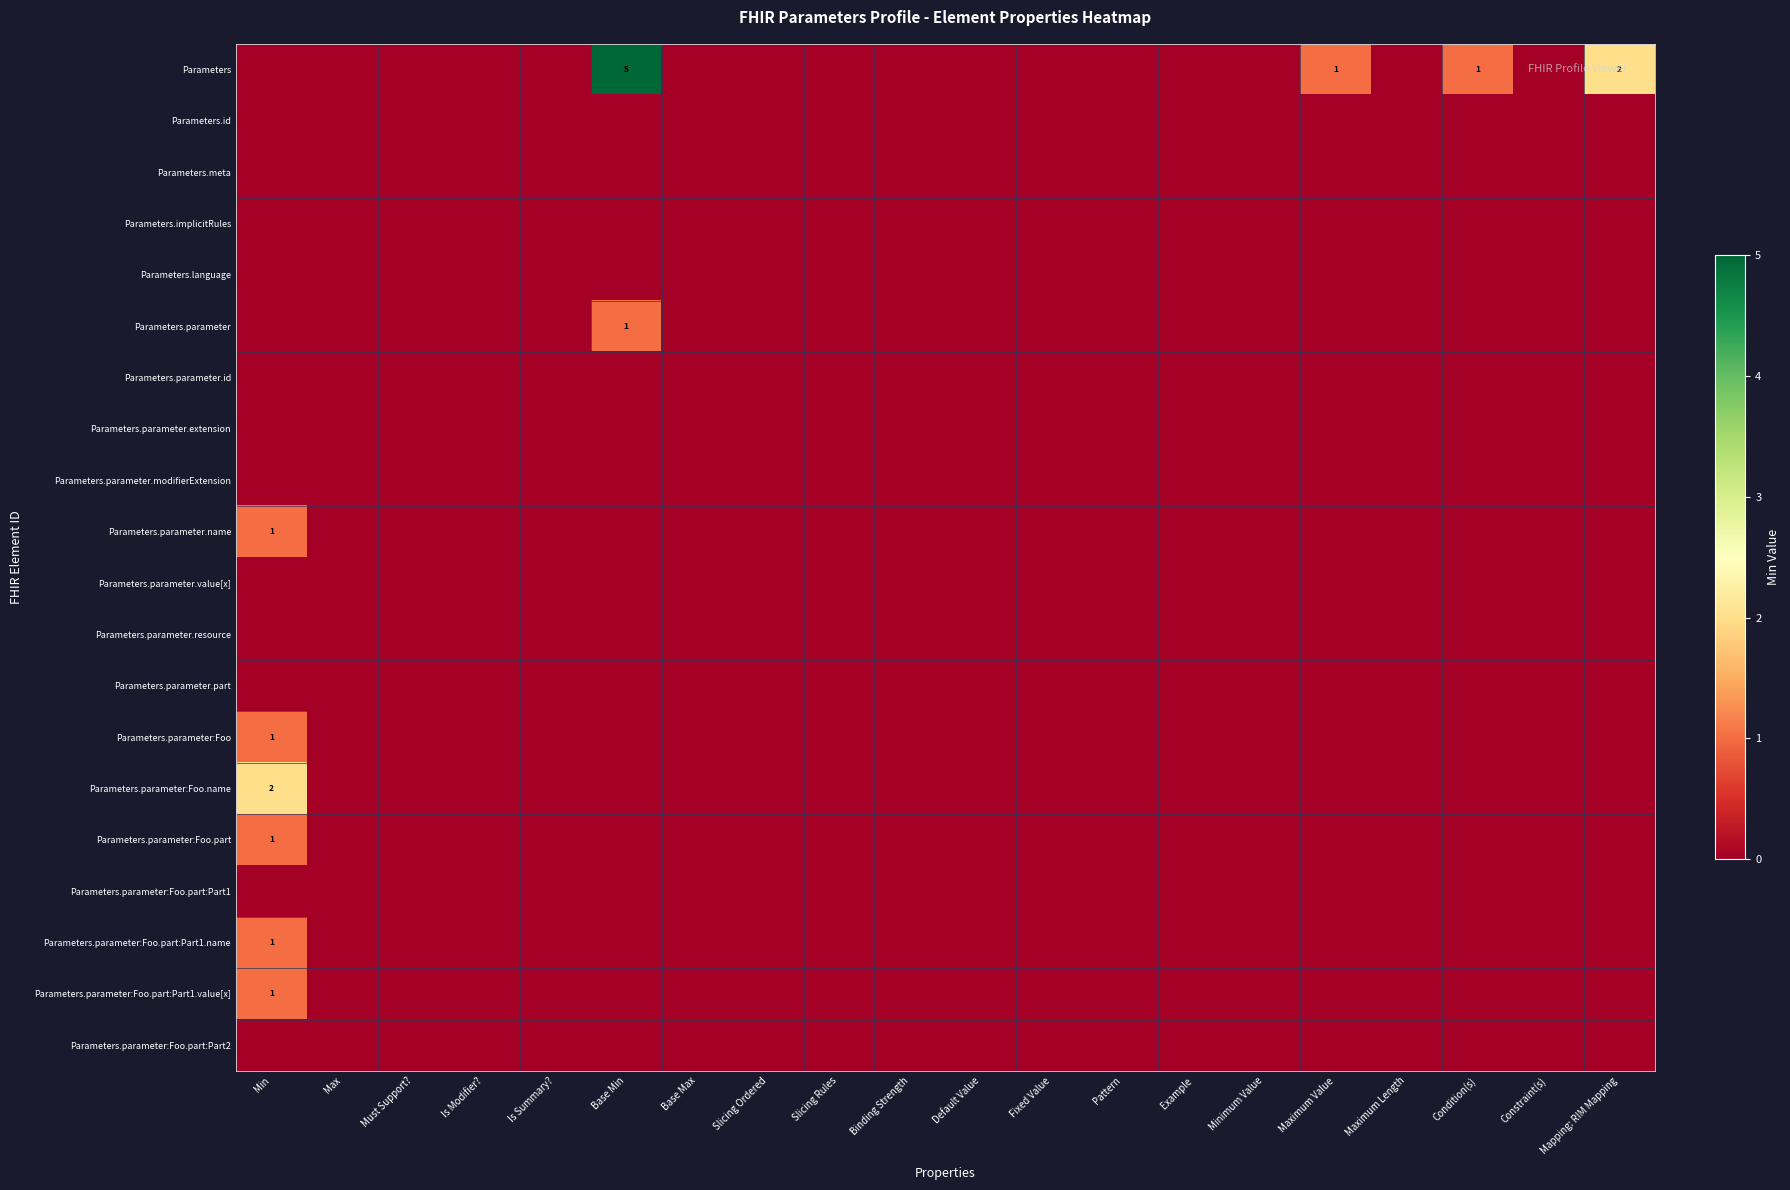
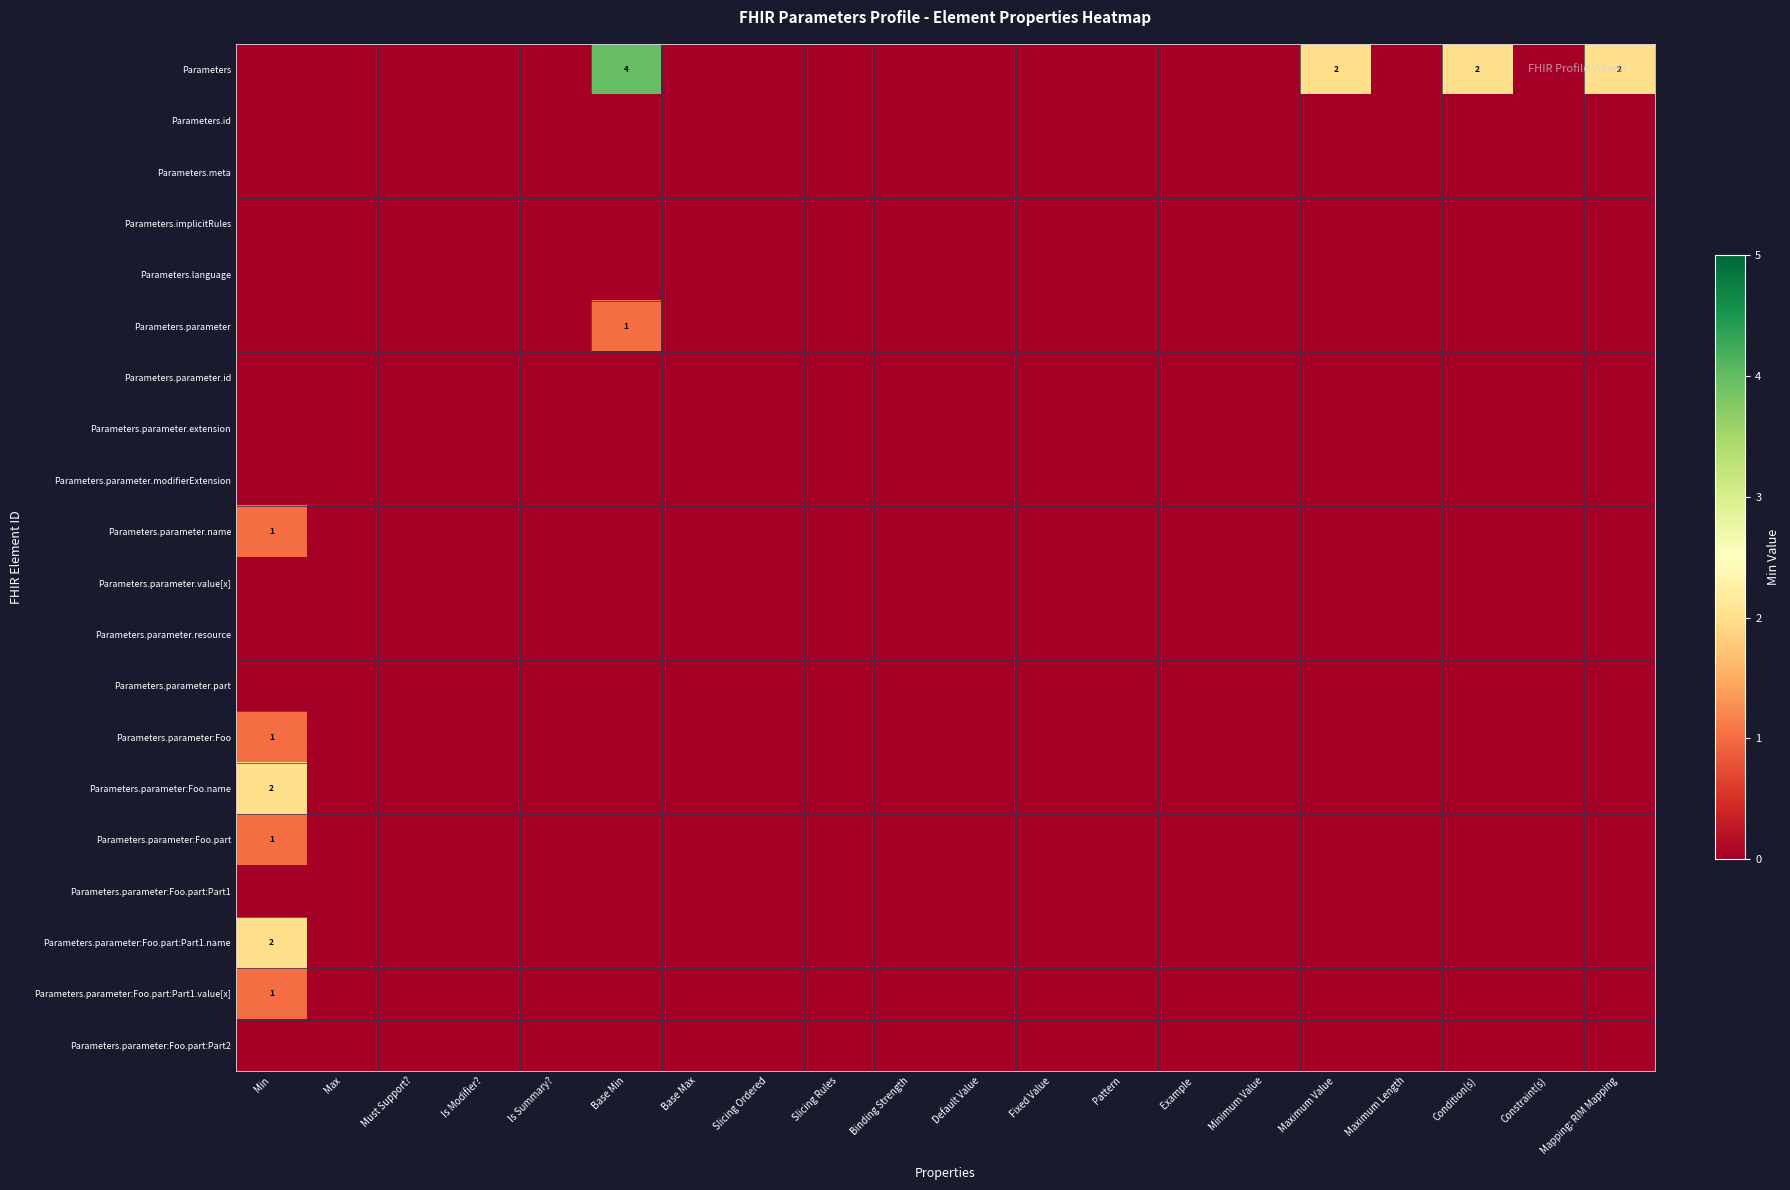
  {
    "Parameters": {
-     "Base Min": 5,
-     "Maximum Value": 1,
-     "Condition(s)": 1
+     "Base Min": 4,
+     "Maximum Value": 2,
+     "Condition(s)": 2
    },
    "Parameters.parameter": {
      "Base Min": 1
    },
    "Parameters.parameter.name": {
      "Min": 1
    },
    "Parameters.parameter:Foo": {
      "Min": 1
    },
    "Parameters.parameter:Foo.name": {
      "Min": 2
    },
    "Parameters.parameter:Foo.part": {
      "Min": 1
    },
    "Parameters.parameter:Foo.part:Part1.name": {
-     "Min": 1
+     "Min": 2
    },
    "Parameters.parameter:Foo.part:Part1.value[x]": {
      "Min": 1
    }
  }
